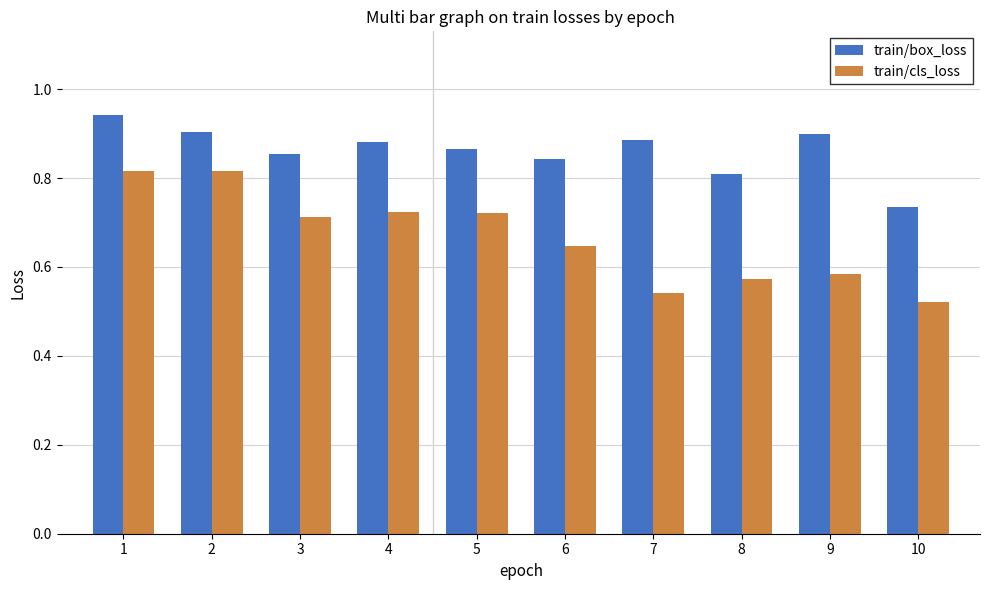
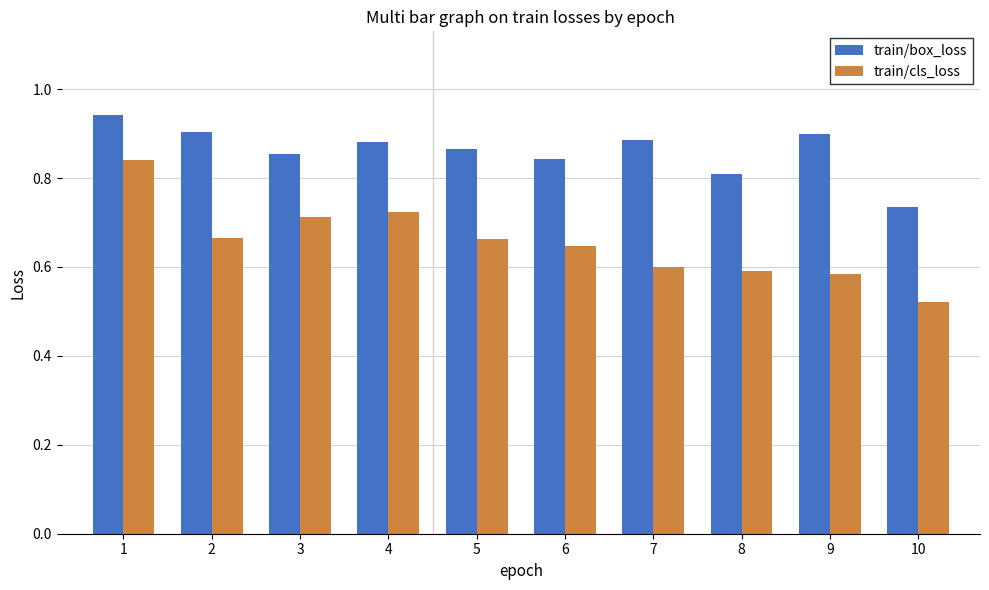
  {
    "train/box_loss": {
      "1": 0.94,
      "2": 0.90,
      "3": 0.85,
      "4": 0.88,
      "5": 0.86,
      "6": 0.84,
      "7": 0.88,
      "8": 0.81,
      "9": 0.90,
      "10": 0.73
    },
    "train/cls_loss": {
-     "1": 0.82,
-     "2": 0.82,
+     "1": 0.84,
+     "2": 0.66,
      "3": 0.71,
      "4": 0.72,
-     "5": 0.72,
+     "5": 0.66,
      "6": 0.65,
-     "7": 0.54,
-     "8": 0.57,
+     "7": 0.60,
+     "8": 0.59,
      "9": 0.58,
      "10": 0.52
    }
  }
